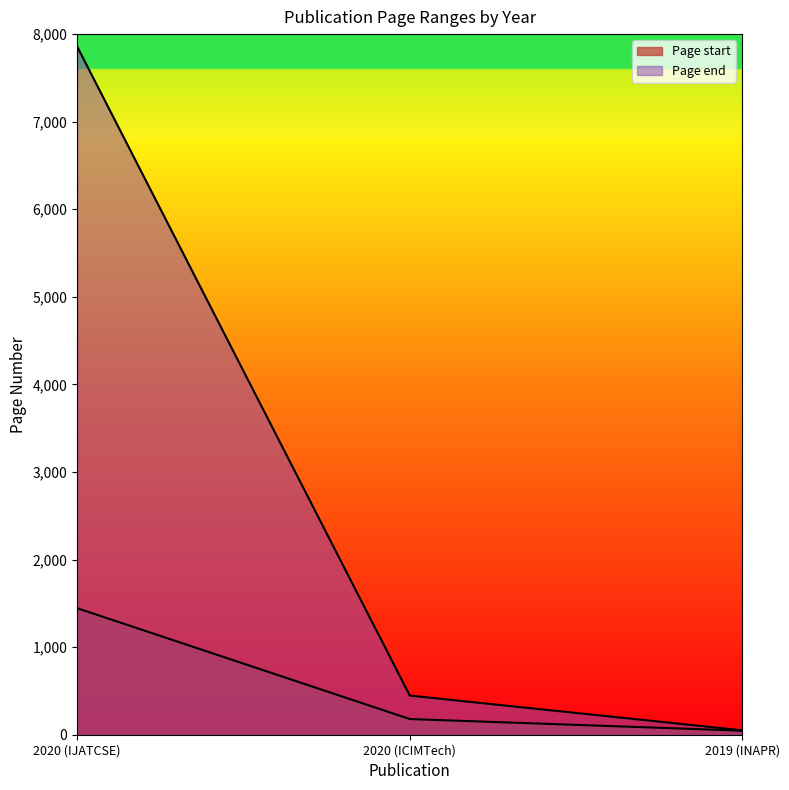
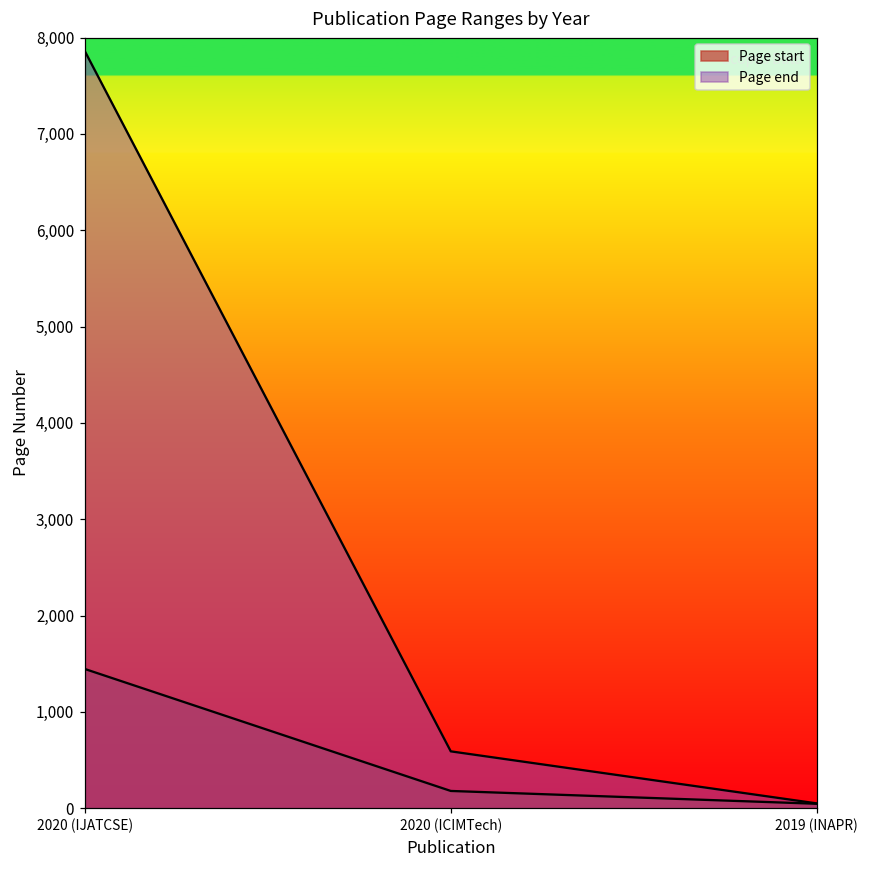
  {
    "Page start": {
      "2020 (IJATCSE)": "1,400",
      "2020 (ICIMTech)": "200"
    },
    "Page end": {
      "2020 (IJATCSE)": "7,900",
-     "2020 (ICIMTech)": "400"
+     "2020 (ICIMTech)": "600"
    }
  }
